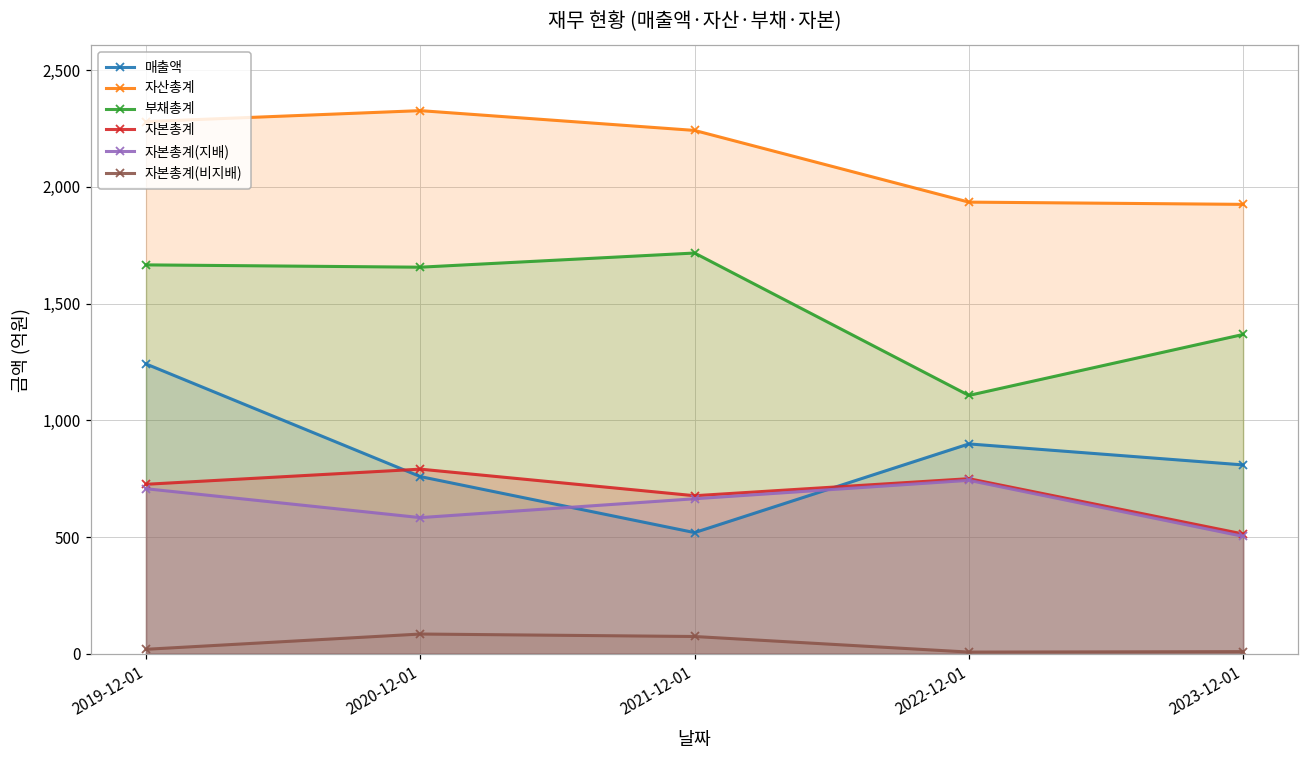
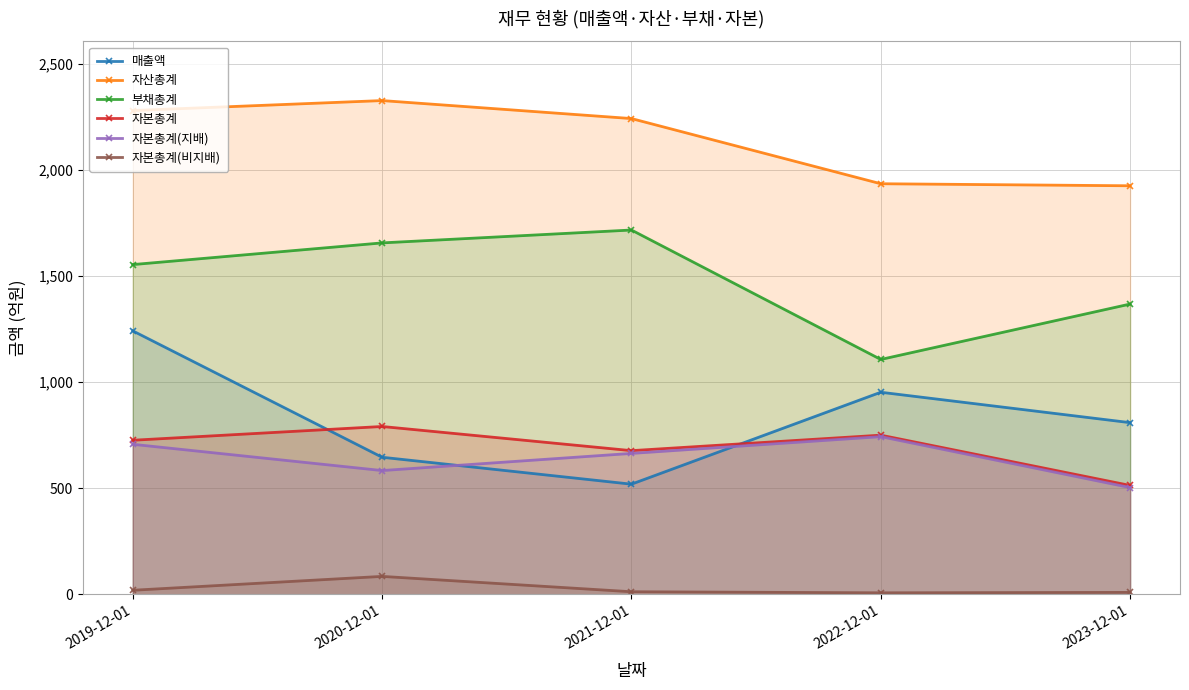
  {
    "매출액": {
      "2019-12-01": "1,240",
-     "2020-12-01": "760",
+     "2020-12-01": "650",
      "2021-12-01": "520",
-     "2022-12-01": "900",
+     "2022-12-01": "950",
      "2023-12-01": "810"
    },
    "자산총계": {
      "2020-12-01": "2,330",
      "2021-12-01": "2,240",
      "2022-12-01": "1,940",
      "2023-12-01": "1,930"
    },
    "부채총계": {
-     "2019-12-01": "1,670",
+     "2019-12-01": "1,550",
      "2020-12-01": "1,660",
      "2021-12-01": "1,720",
      "2022-12-01": "1,110",
      "2023-12-01": "1,370"
    },
    "자본총계": {
      "2019-12-01": "730",
      "2020-12-01": "790",
      "2021-12-01": "680"
    },
    "자본총계(지배)": {
      "2019-12-01": "710",
      "2020-12-01": "580",
      "2021-12-01": "660"
    },
    "자본총계(비지배)": {
      "2019-12-01": "20",
      "2020-12-01": "80",
-     "2021-12-01": "70",
+     "2021-12-01": "10",
      "2022-12-01": "10",
      "2023-12-01": "10"
    }
  }
